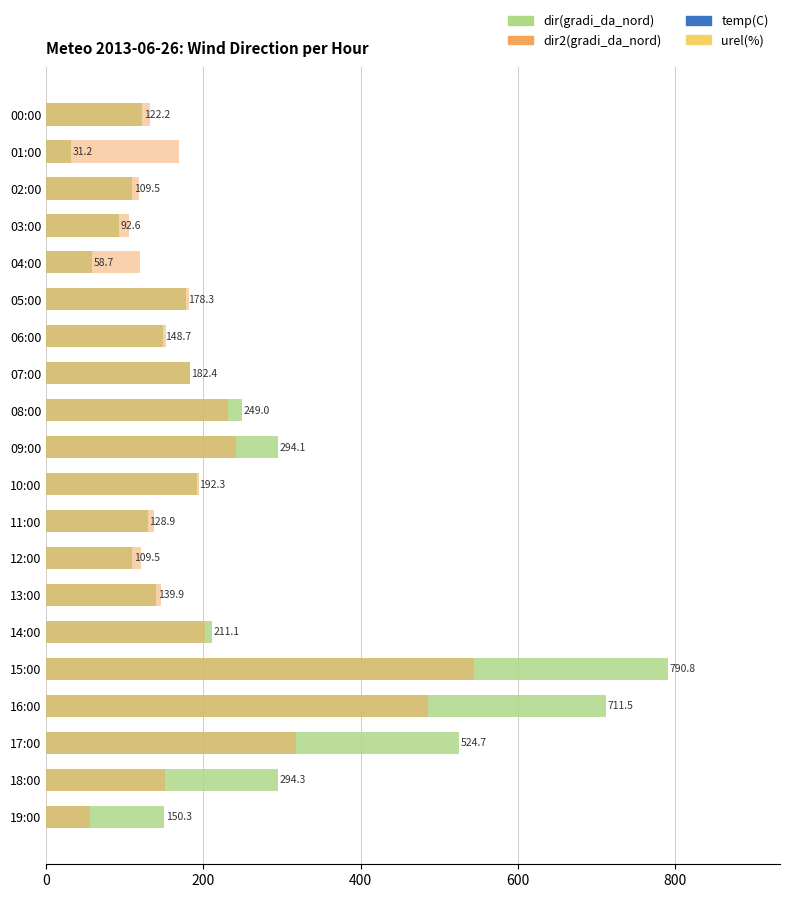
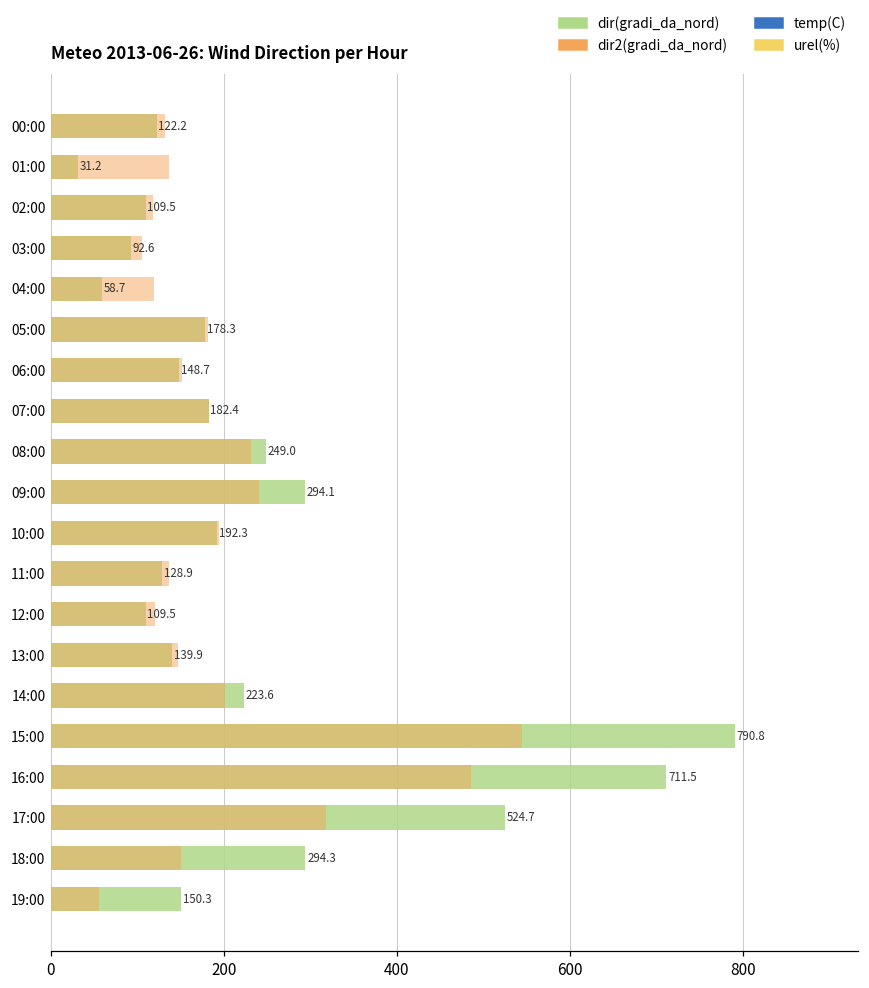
  {
    "dir(gradi_da_nord)": {
      "07:00": 182.4,
      "08:00": 249.0,
      "09:00": 294.1,
      "10:00": 192.3,
-     "14:00": 211.1,
+     "14:00": 223.6,
      "15:00": 790.8,
      "16:00": 711.5,
      "17:00": 524.7,
      "18:00": 294.3,
      "19:00": 150.3
    },
    "dir2(gradi_da_nord)": {
-     "01:00": 170
+     "01:00": 140
    }
  }
